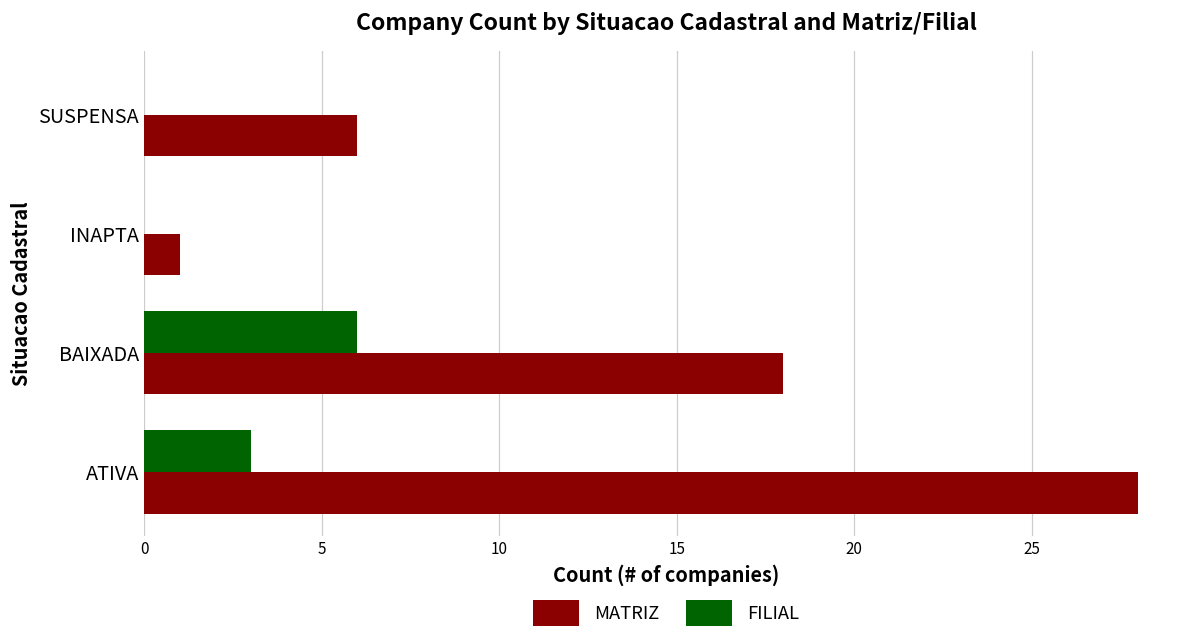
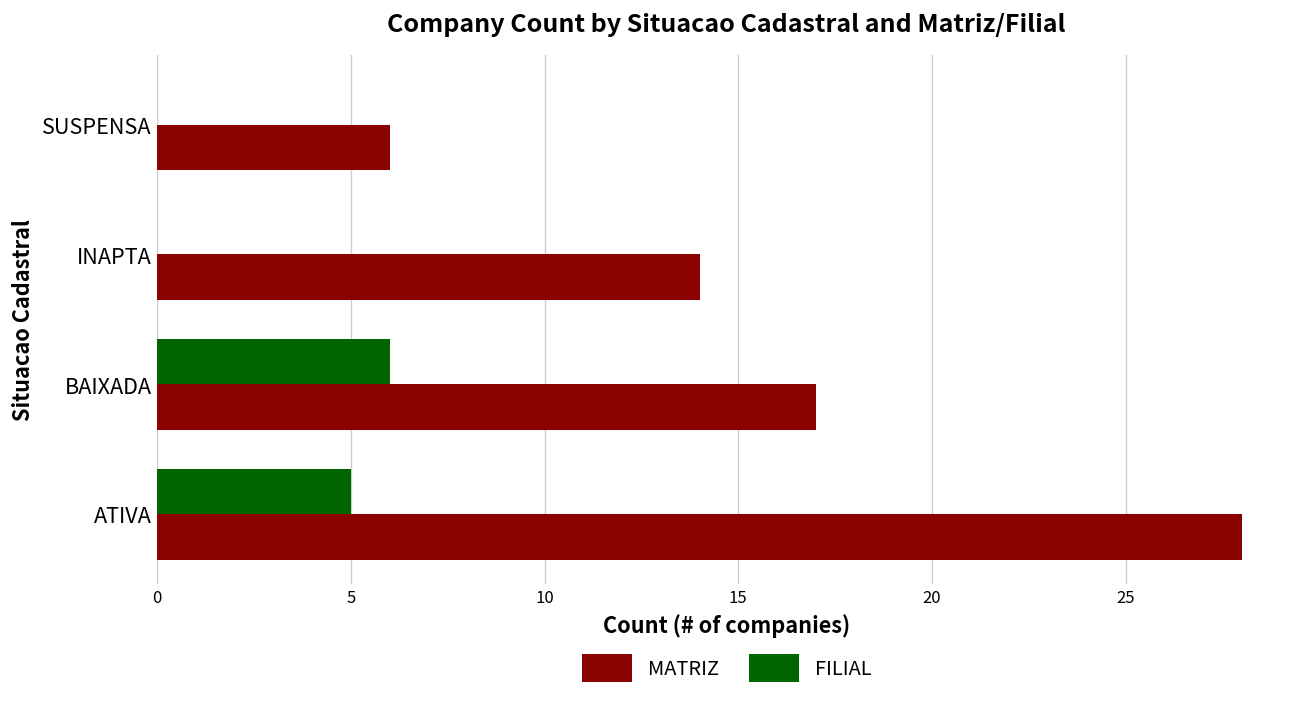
  {
    "MATRIZ": {
      "SUSPENSA": 6,
-     "INAPTA": 1,
-     "BAIXADA": 18,
+     "INAPTA": 14,
+     "BAIXADA": 17,
      "ATIVA": 28
    },
    "FILIAL": {
      "SUSPENSA": 0,
      "INAPTA": 0,
      "BAIXADA": 6,
-     "ATIVA": 3
+     "ATIVA": 5
    }
  }
